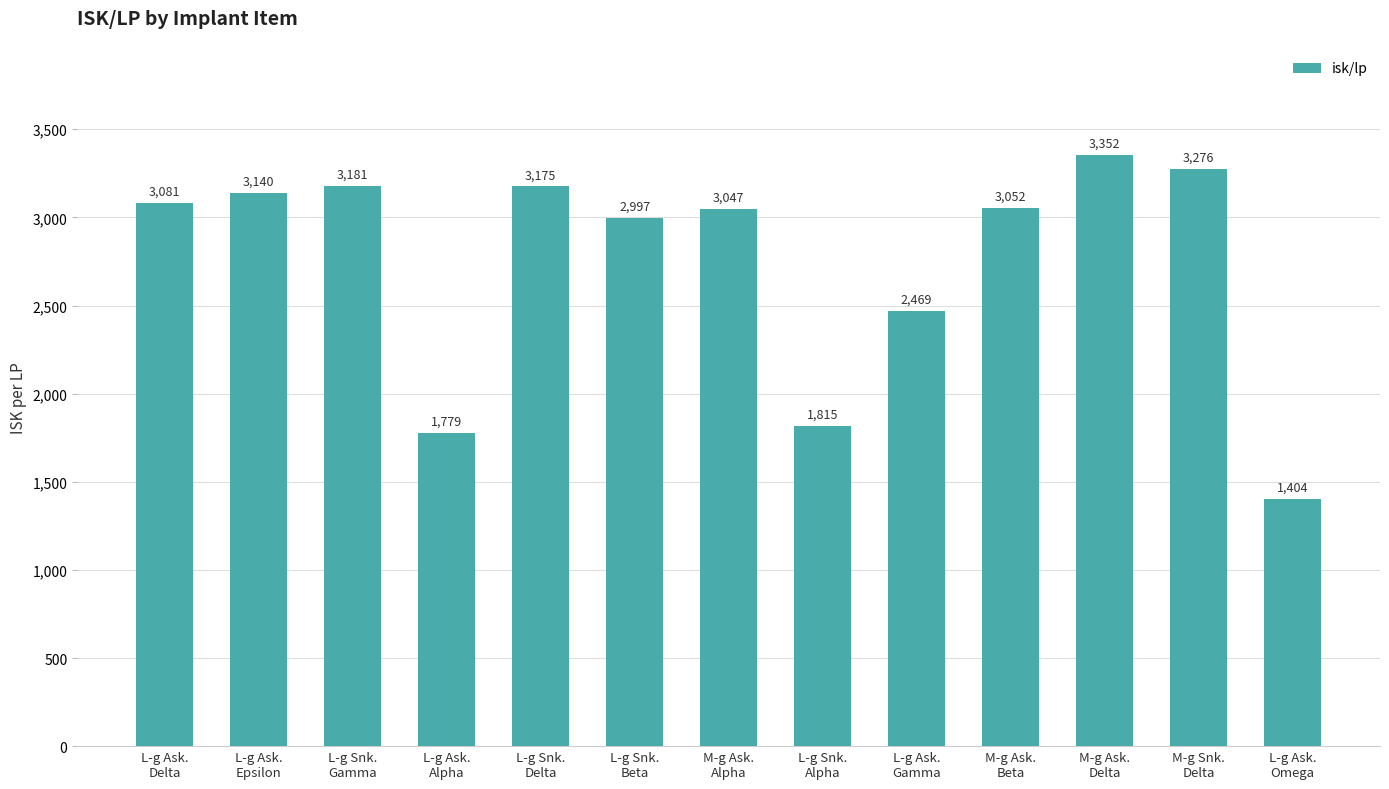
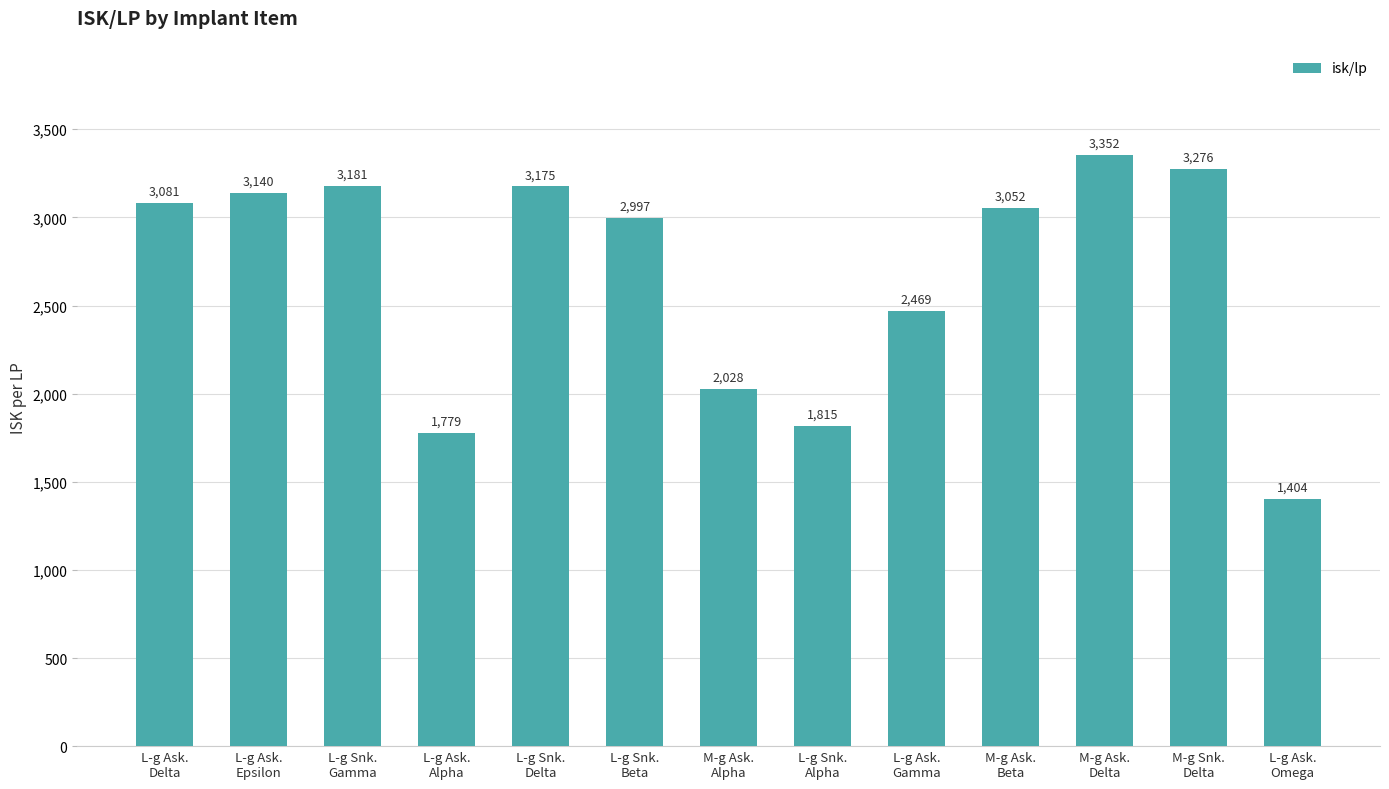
  {
    "L-g Ask. Delta": "3,081",
    "L-g Ask. Epsilon": "3,140",
    "L-g Snk. Gamma": "3,181",
    "L-g Ask. Alpha": "1,779",
    "L-g Snk. Delta": "3,175",
    "L-g Snk. Beta": "2,997",
-   "M-g Ask. Alpha": "3,047",
+   "M-g Ask. Alpha": "2,028",
    "L-g Snk. Alpha": "1,815",
    "L-g Ask. Gamma": "2,469",
    "M-g Ask. Beta": "3,052",
    "M-g Ask. Delta": "3,352",
    "M-g Snk. Delta": "3,276",
    "L-g Ask. Omega": "1,404"
  }
